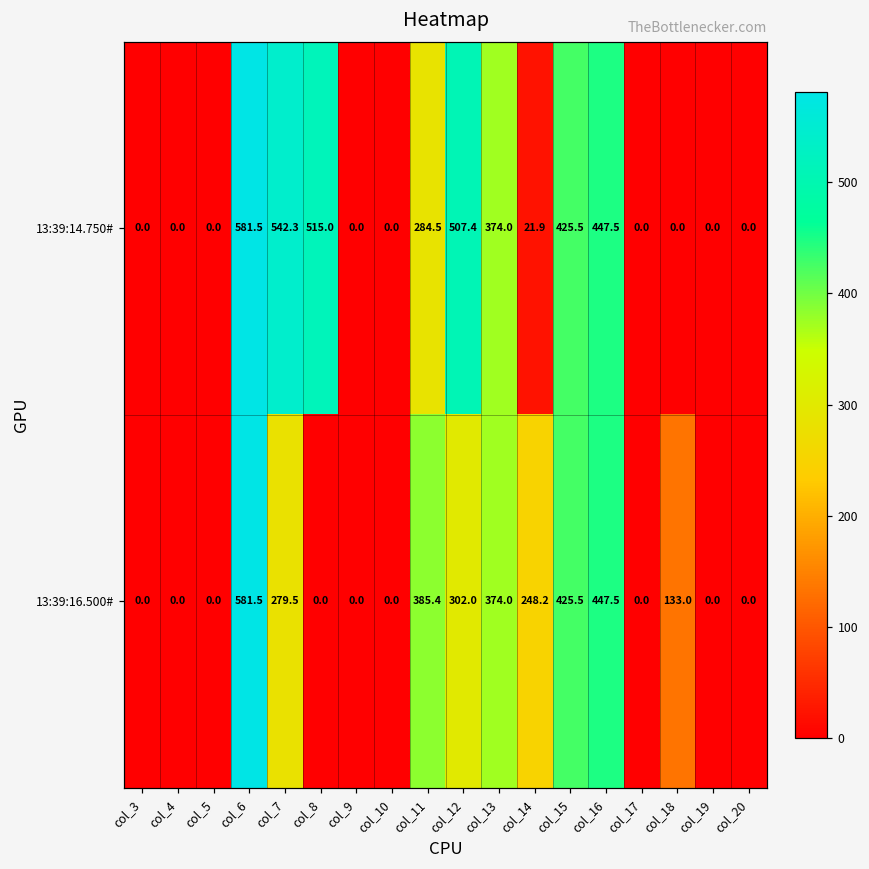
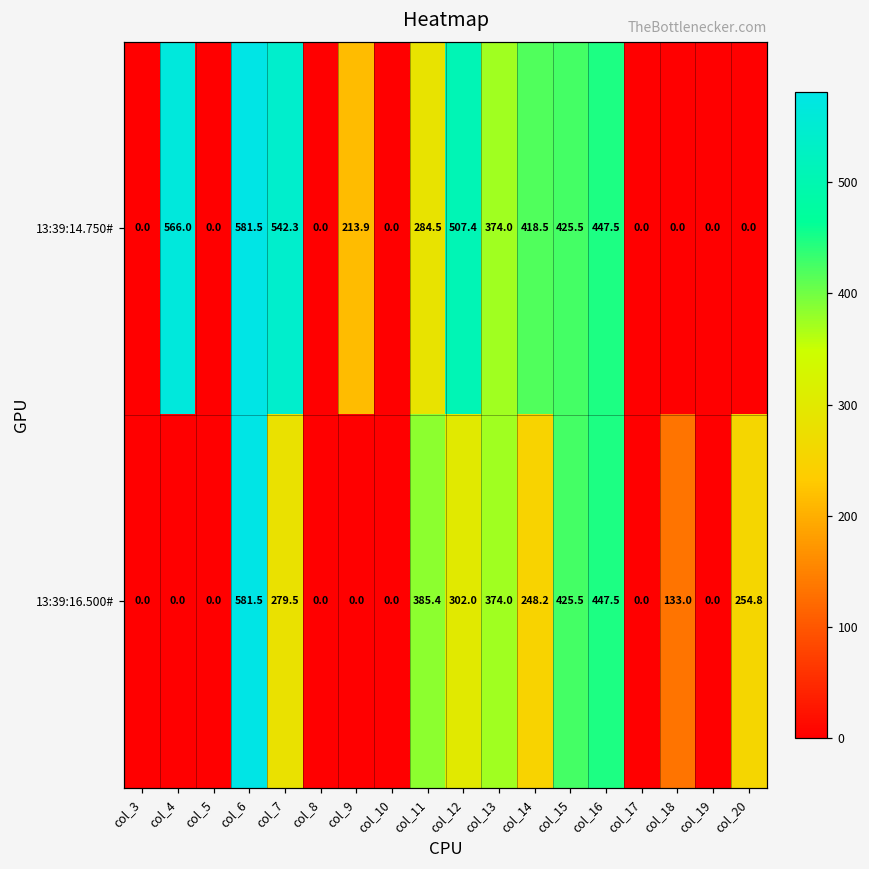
  {
    "13:39:14.750#": {
      "col_3": 0.0,
-     "col_4": 0.0,
+     "col_4": 566.0,
      "col_5": 0.0,
      "col_6": 581.5,
      "col_7": 542.3,
-     "col_8": 515.0,
-     "col_9": 0.0,
+     "col_8": 0.0,
+     "col_9": 213.9,
      "col_10": 0.0,
      "col_11": 284.5,
      "col_12": 507.4,
      "col_13": 374.0,
-     "col_14": 21.9,
+     "col_14": 418.5,
      "col_15": 425.5,
      "col_16": 447.5,
      "col_17": 0.0,
      "col_18": 0.0,
      "col_19": 0.0,
      "col_20": 0.0
    },
    "13:39:16.500#": {
      "col_3": 0.0,
      "col_4": 0.0,
      "col_5": 0.0,
      "col_6": 581.5,
      "col_7": 279.5,
      "col_8": 0.0,
      "col_9": 0.0,
      "col_10": 0.0,
      "col_11": 385.4,
      "col_12": 302.0,
      "col_13": 374.0,
      "col_14": 248.2,
      "col_15": 425.5,
      "col_16": 447.5,
      "col_17": 0.0,
      "col_18": 133.0,
      "col_19": 0.0,
-     "col_20": 0.0
+     "col_20": 254.8
    }
  }
